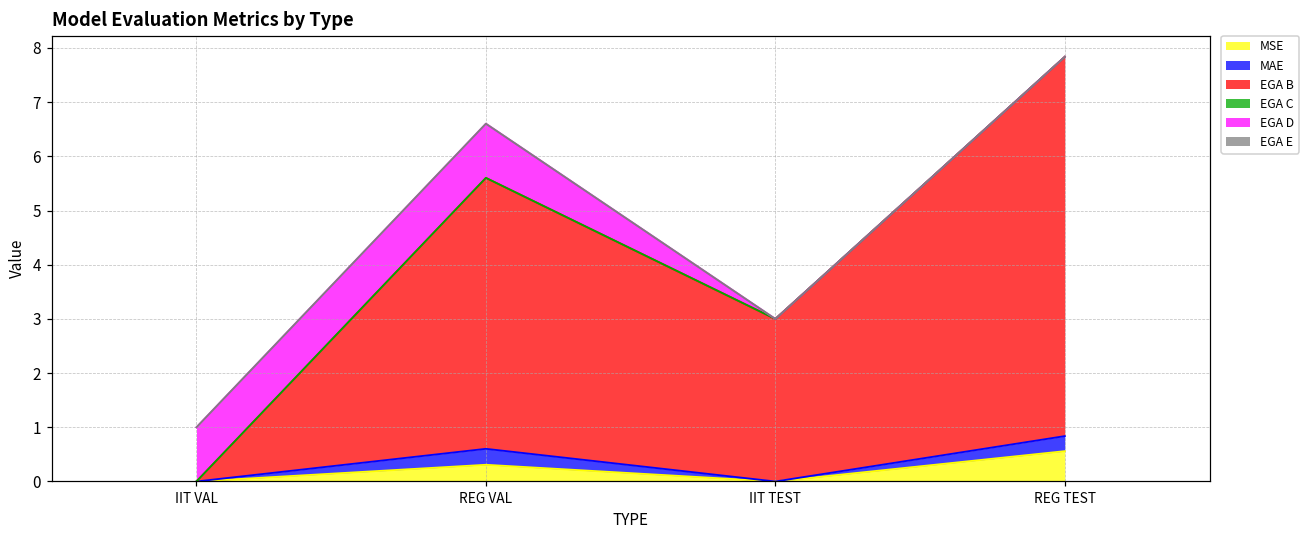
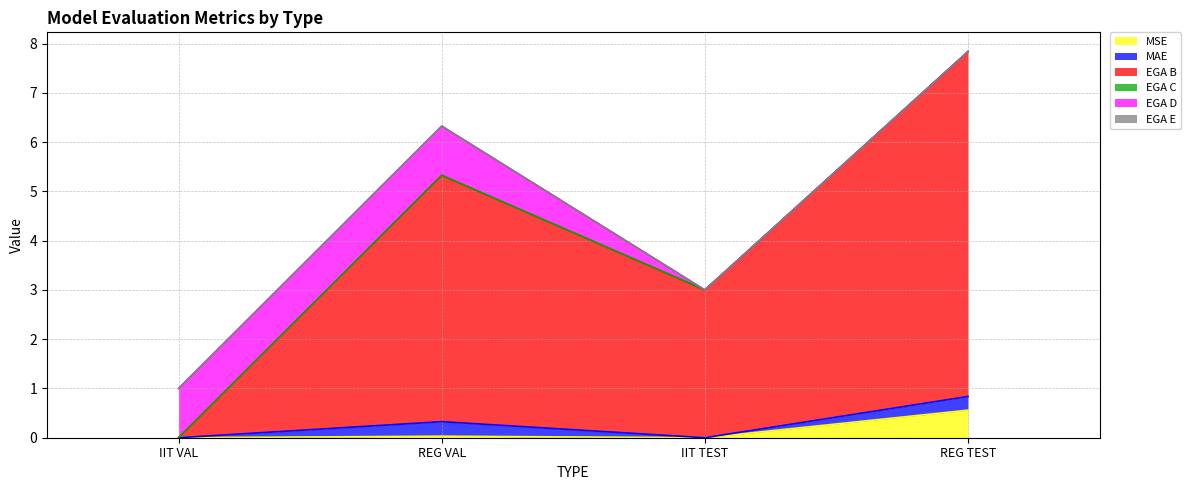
  {
    "MSE": {
-     "REG VAL": 0.3,
+     "REG VAL": 0.0,
      "REG TEST": 0.6
    },
    "MAE": {
      "REG VAL": 0.3,
      "REG TEST": 0.3
    }
  }
